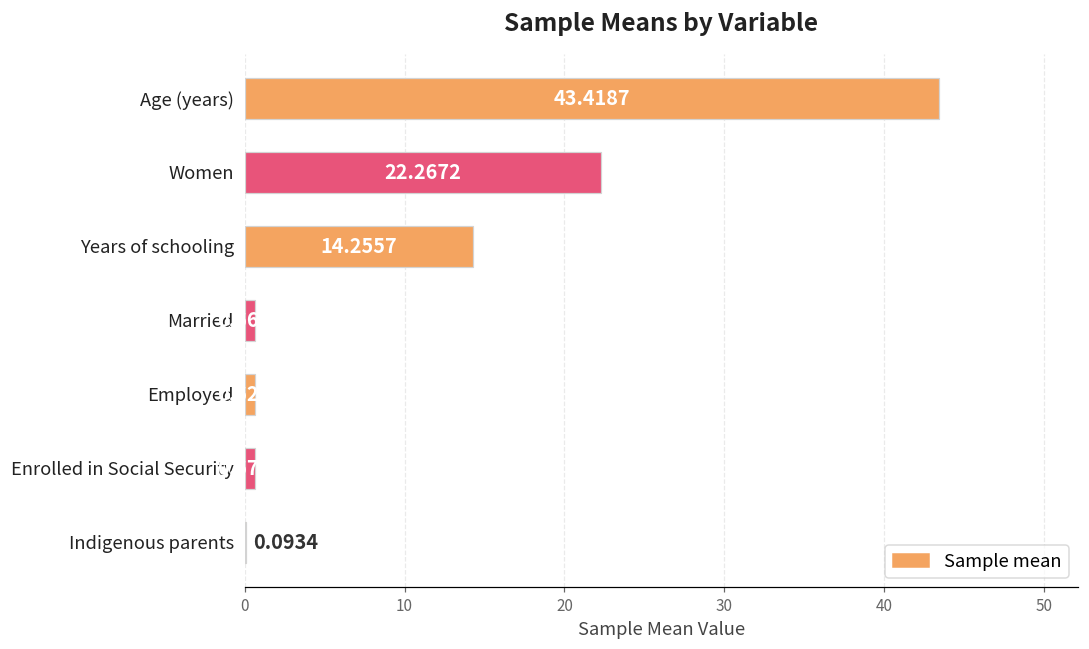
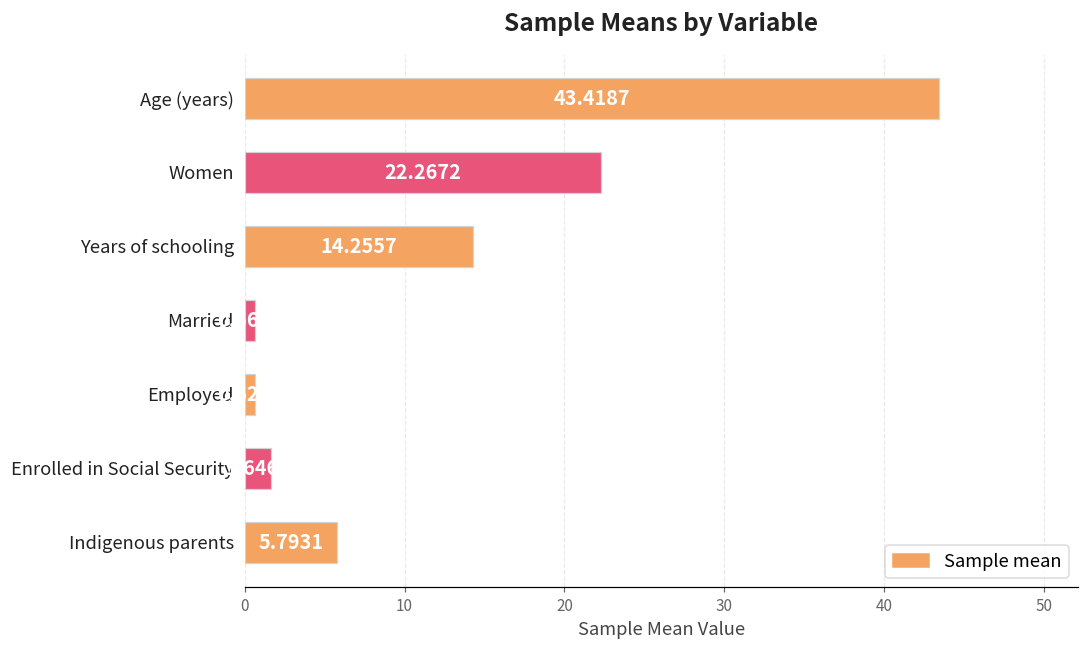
  {
    "Age (years)": 43.4187,
    "Women": 22.2672,
    "Years of schooling": 14.2557,
-   "Enrolled in Social Security": 0.7,
-   "Indigenous parents": 0.0934
+   "Enrolled in Social Security": 1.6,
+   "Indigenous parents": 5.7931
  }
